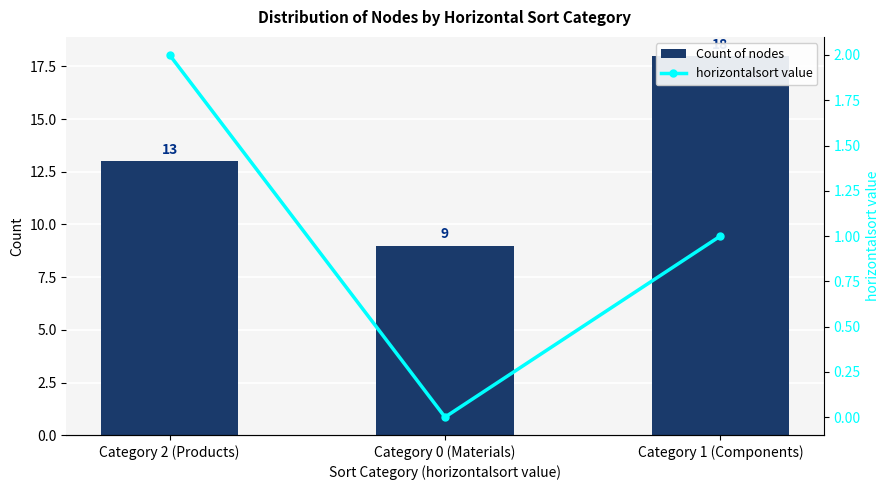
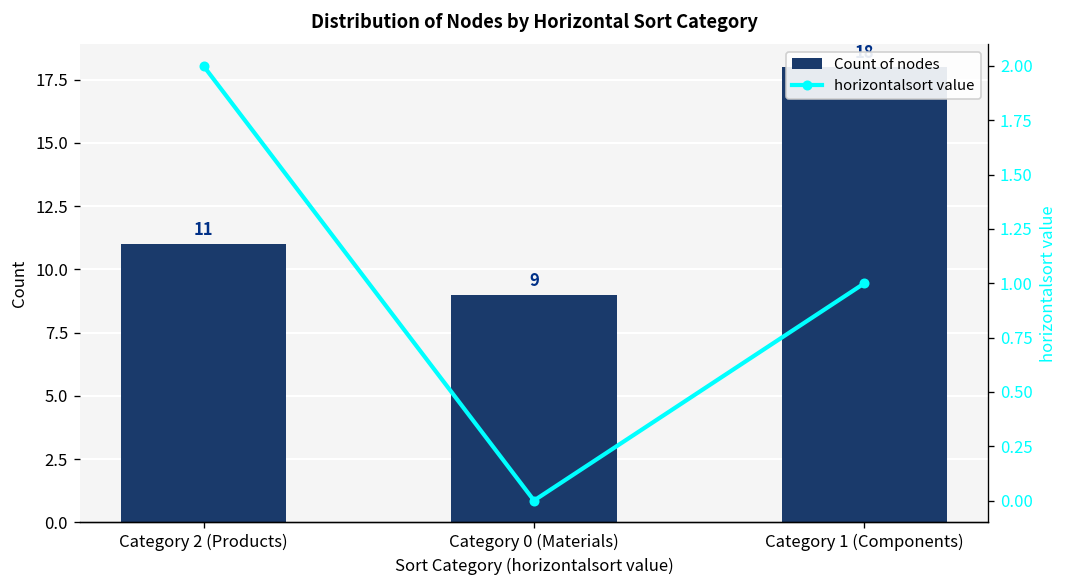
  {
    "Count of nodes": {
-     "Category 2 (Products)": 13,
+     "Category 2 (Products)": 11,
      "Category 0 (Materials)": 9
    }
  }
